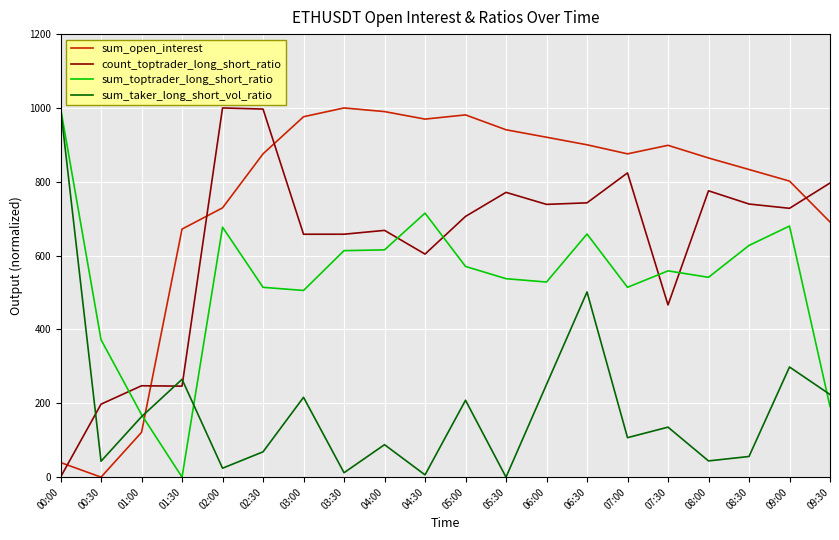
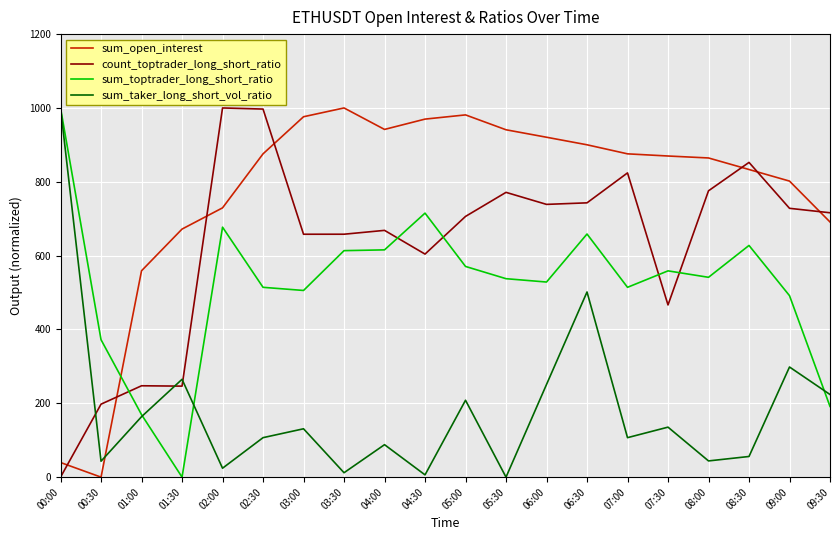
  {
    "sum_open_interest": {
      "00:00": 40,
      "00:30": 0,
-     "01:00": 120,
+     "01:00": 560,
      "01:30": 670,
      "02:00": 730,
      "02:30": 880,
      "03:00": 980,
      "03:30": 1000,
-     "04:00": 990,
+     "04:00": 940,
      "04:30": 970,
      "05:00": 980,
      "05:30": 940,
      "06:00": 920,
      "06:30": 900,
      "07:00": 880,
-     "07:30": 900,
+     "07:30": 870,
      "08:00": 860,
      "08:30": 830,
      "09:00": 800,
      "09:30": 690
    },
    "count_toptrader_long_short_ratio": {
      "00:00": 0,
      "00:30": 200,
      "01:00": 250,
      "01:30": 250,
      "02:00": 1000,
      "02:30": 1000,
      "03:00": 660,
      "03:30": 660,
      "04:00": 670,
      "04:30": 600,
      "05:00": 710,
      "05:30": 770,
      "06:00": 740,
      "06:30": 740,
      "07:00": 820,
      "07:30": 470,
      "08:00": 780,
-     "08:30": 740,
+     "08:30": 850,
      "09:00": 730,
-     "09:30": 800
+     "09:30": 720
    },
    "sum_toptrader_long_short_ratio": {
      "00:30": 370,
      "01:30": 0,
      "02:00": 680,
      "02:30": 510,
      "03:00": 510,
      "03:30": 610,
      "04:00": 620,
      "04:30": 720,
      "05:00": 570,
      "05:30": 540,
      "06:00": 530,
      "06:30": 660,
      "07:00": 510,
      "07:30": 560,
      "08:00": 540,
      "08:30": 630,
-     "09:00": 680,
+     "09:00": 490,
      "09:30": 190
    },
    "sum_taker_long_short_vol_ratio": {
      "00:30": 40,
      "01:30": 270,
      "02:00": 20,
-     "02:30": 70,
-     "03:00": 220,
+     "02:30": 110,
+     "03:00": 130,
      "03:30": 10,
      "04:00": 90,
      "04:30": 10,
      "05:00": 210,
      "05:30": 0,
      "06:00": 250,
      "06:30": 500,
      "07:00": 110,
      "07:30": 140,
      "08:00": 40,
      "08:30": 60,
      "09:00": 300,
      "09:30": 220
    }
  }
